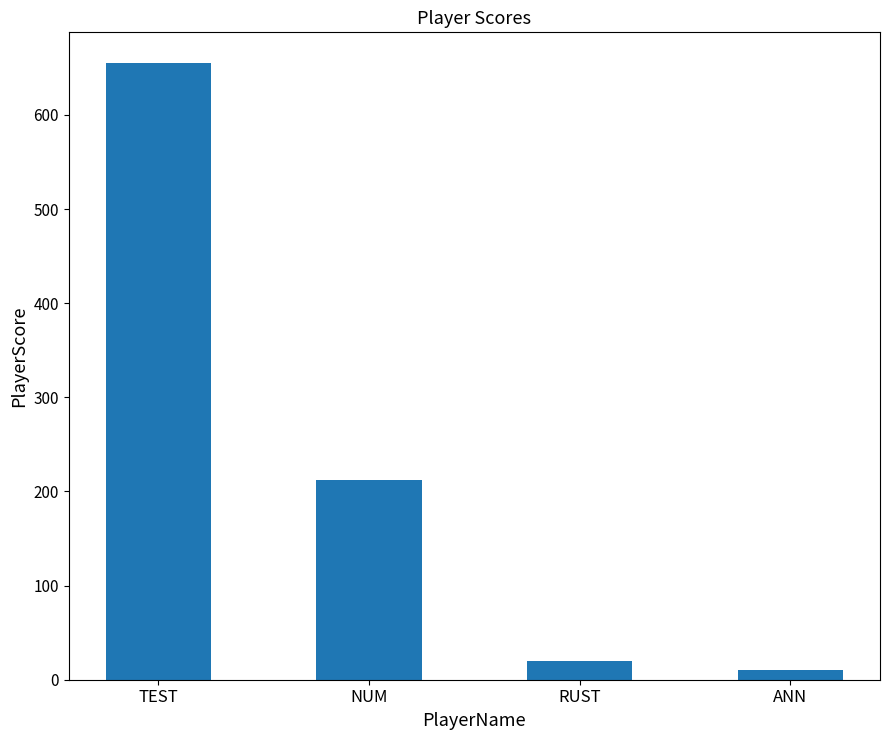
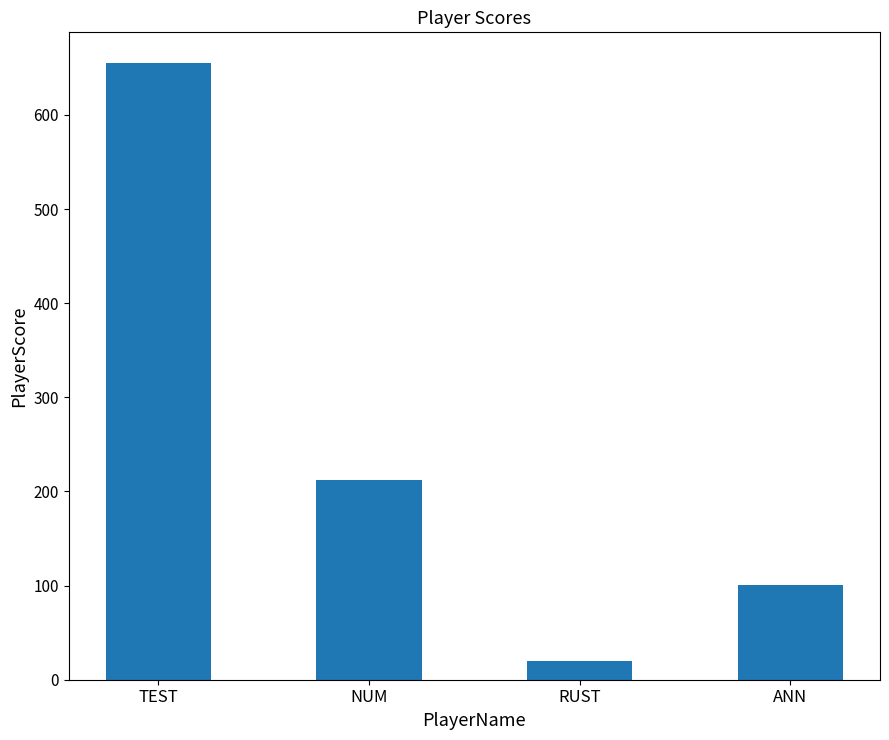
  {
    "TEST": 660,
    "NUM": 210,
    "RUST": 20,
-   "ANN": 10
+   "ANN": 100
  }
